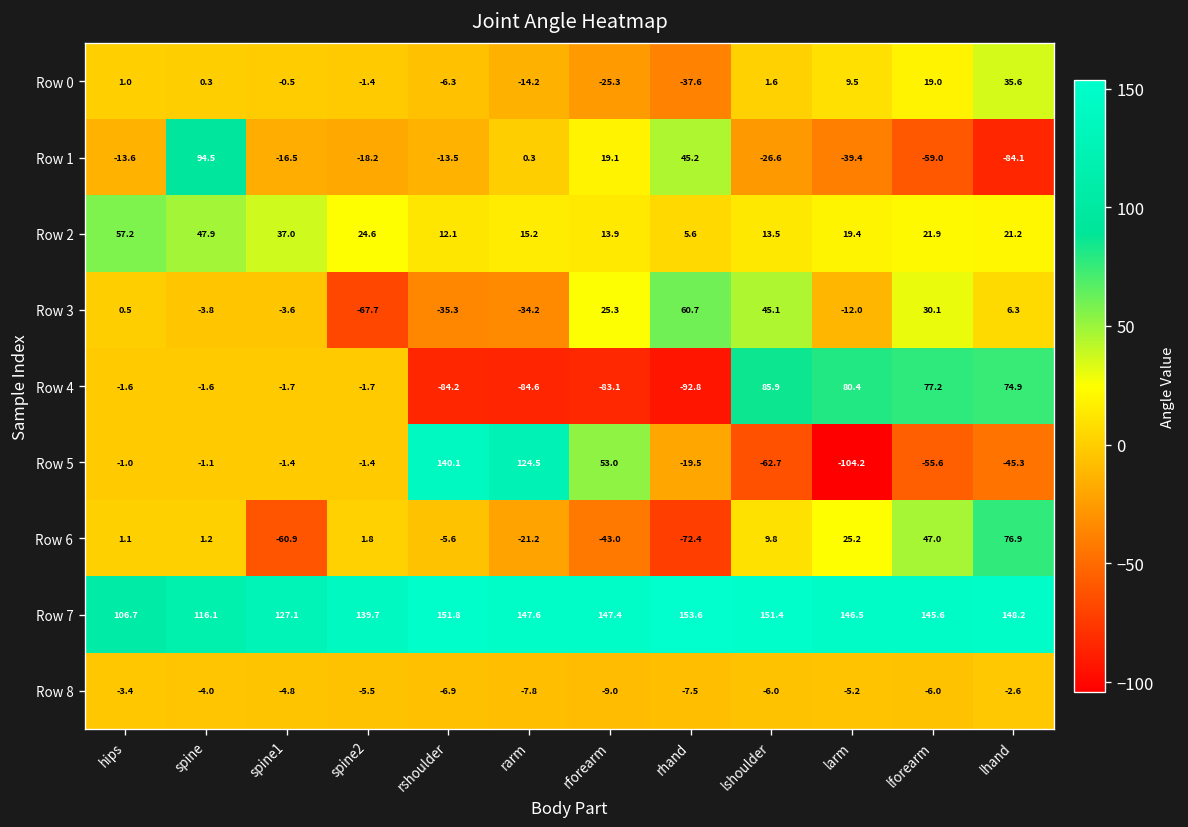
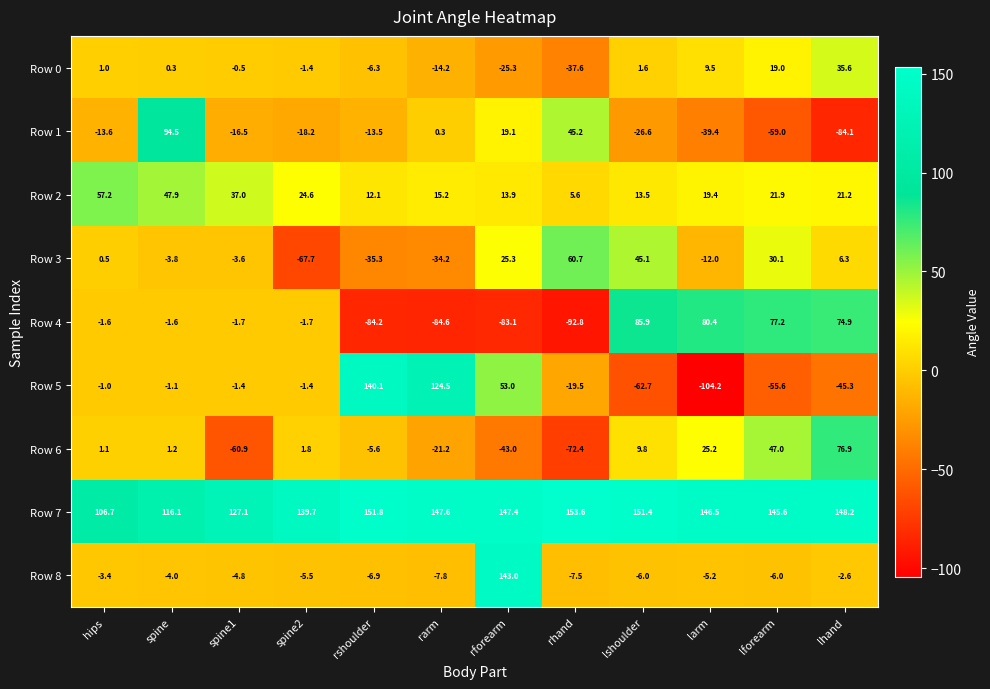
  {
    "Row 0": {
      "hips": 1.0,
      "spine": 0.3,
      "spine1": -0.5,
      "spine2": -1.4,
      "rshoulder": -6.3,
      "rarm": -14.2,
      "rforearm": -25.3,
      "rhand": -37.6,
      "lshoulder": 1.6,
      "larm": 9.5,
      "lforearm": 19.0,
      "lhand": 35.6
    },
    "Row 1": {
      "hips": -13.6,
      "spine": 94.5,
      "spine1": -16.5,
      "spine2": -18.2,
      "rshoulder": -13.5,
      "rarm": 0.3,
      "rforearm": 19.1,
      "rhand": 45.2,
      "lshoulder": -26.6,
      "larm": -39.4,
      "lforearm": -59.0,
      "lhand": -84.1
    },
    "Row 2": {
      "hips": 57.2,
      "spine": 47.9,
      "spine1": 37.0,
      "spine2": 24.6,
      "rshoulder": 12.1,
      "rarm": 15.2,
      "rforearm": 13.9,
      "rhand": 5.6,
      "lshoulder": 13.5,
      "larm": 19.4,
      "lforearm": 21.9,
      "lhand": 21.2
    },
    "Row 3": {
      "hips": 0.5,
      "spine": -3.8,
      "spine1": -3.6,
      "spine2": -67.7,
      "rshoulder": -35.3,
      "rarm": -34.2,
      "rforearm": 25.3,
      "rhand": 60.7,
      "lshoulder": 45.1,
      "larm": -12.0,
      "lforearm": 30.1,
      "lhand": 6.3
    },
    "Row 4": {
      "hips": -1.6,
      "spine": -1.6,
      "spine1": -1.7,
      "spine2": -1.7,
      "rshoulder": -84.2,
      "rarm": -84.6,
      "rforearm": -83.1,
      "rhand": -92.8,
      "lshoulder": 85.9,
      "larm": 80.4,
      "lforearm": 77.2,
      "lhand": 74.9
    },
    "Row 5": {
      "hips": -1.0,
      "spine": -1.1,
      "spine1": -1.4,
      "spine2": -1.4,
      "rshoulder": 140.1,
      "rarm": 124.5,
      "rforearm": 53.0,
      "rhand": -19.5,
      "lshoulder": -62.7,
      "larm": -104.2,
      "lforearm": -55.6,
      "lhand": -45.3
    },
    "Row 6": {
      "hips": 1.1,
      "spine": 1.2,
      "spine1": -60.9,
      "spine2": 1.8,
      "rshoulder": -5.6,
      "rarm": -21.2,
      "rforearm": -43.0,
      "rhand": -72.4,
      "lshoulder": 9.8,
      "larm": 25.2,
      "lforearm": 47.0,
      "lhand": 76.9
    },
    "Row 7": {
      "hips": 106.7,
      "spine": 116.1,
      "spine1": 127.1,
      "spine2": 139.7,
      "rshoulder": 151.8,
      "rarm": 147.6,
      "rforearm": 147.4,
      "rhand": 153.6,
      "lshoulder": 151.4,
      "larm": 146.5,
      "lforearm": 145.6,
      "lhand": 148.2
    },
    "Row 8": {
      "hips": -3.4,
      "spine": -4.0,
      "spine1": -4.8,
      "spine2": -5.5,
      "rshoulder": -6.9,
      "rarm": -7.8,
-     "rforearm": -9.0,
+     "rforearm": 143.0,
      "rhand": -7.5,
      "lshoulder": -6.0,
      "larm": -5.2,
      "lforearm": -6.0,
      "lhand": -2.6
    }
  }
